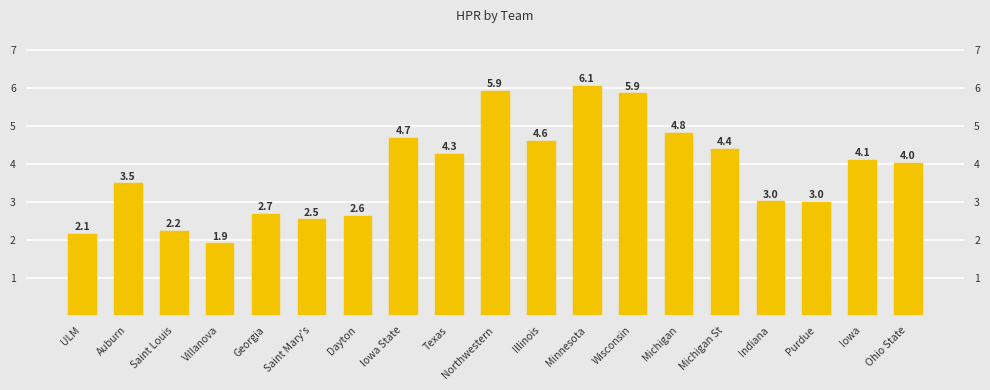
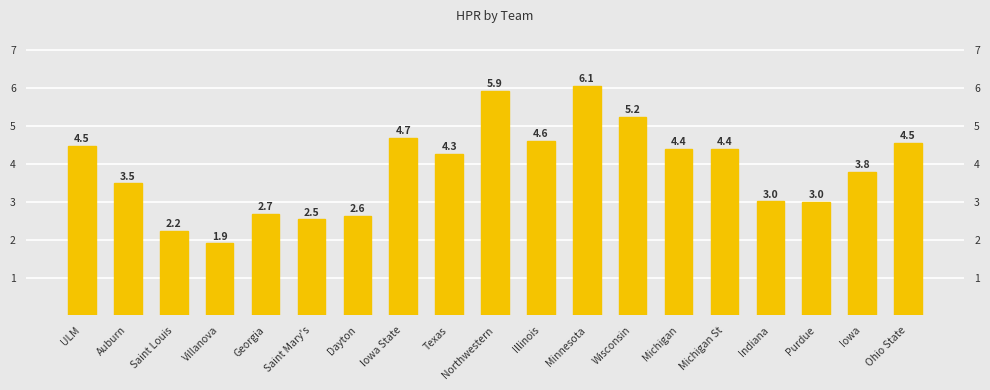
  {
-   "ULM": 2.1,
+   "ULM": 4.5,
    "Auburn": 3.5,
    "Saint Louis": 2.2,
    "Villanova": 1.9,
    "Georgia": 2.7,
    "Saint Mary's": 2.5,
    "Dayton": 2.6,
    "Iowa State": 4.7,
    "Texas": 4.3,
    "Northwestern": 5.9,
    "Illinois": 4.6,
    "Minnesota": 6.1,
-   "Wisconsin": 5.9,
-   "Michigan": 4.8,
+   "Wisconsin": 5.2,
+   "Michigan": 4.4,
    "Michigan St": 4.4,
    "Indiana": 3.0,
    "Purdue": 3.0,
-   "Iowa": 4.1,
-   "Ohio State": 4.0
+   "Iowa": 3.8,
+   "Ohio State": 4.5
  }
